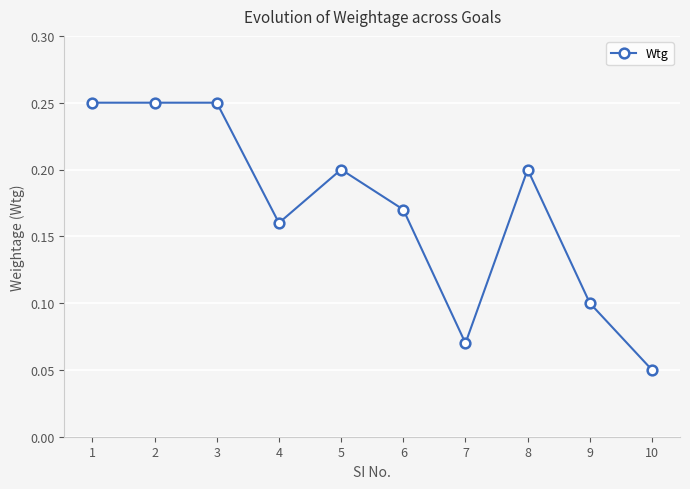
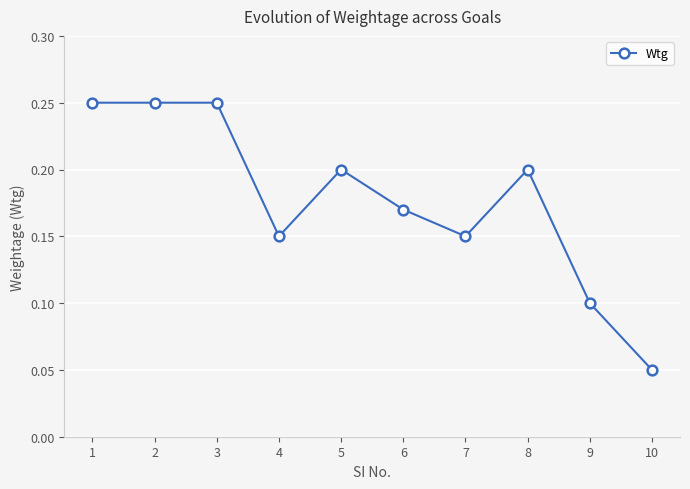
  {
    "1": 0.25,
    "2": 0.25,
    "3": 0.25,
-   "4": 0.16,
+   "4": 0.15,
    "5": 0.20,
    "6": 0.17,
-   "7": 0.07,
+   "7": 0.15,
    "8": 0.20,
    "9": 0.10,
    "10": 0.05
  }
